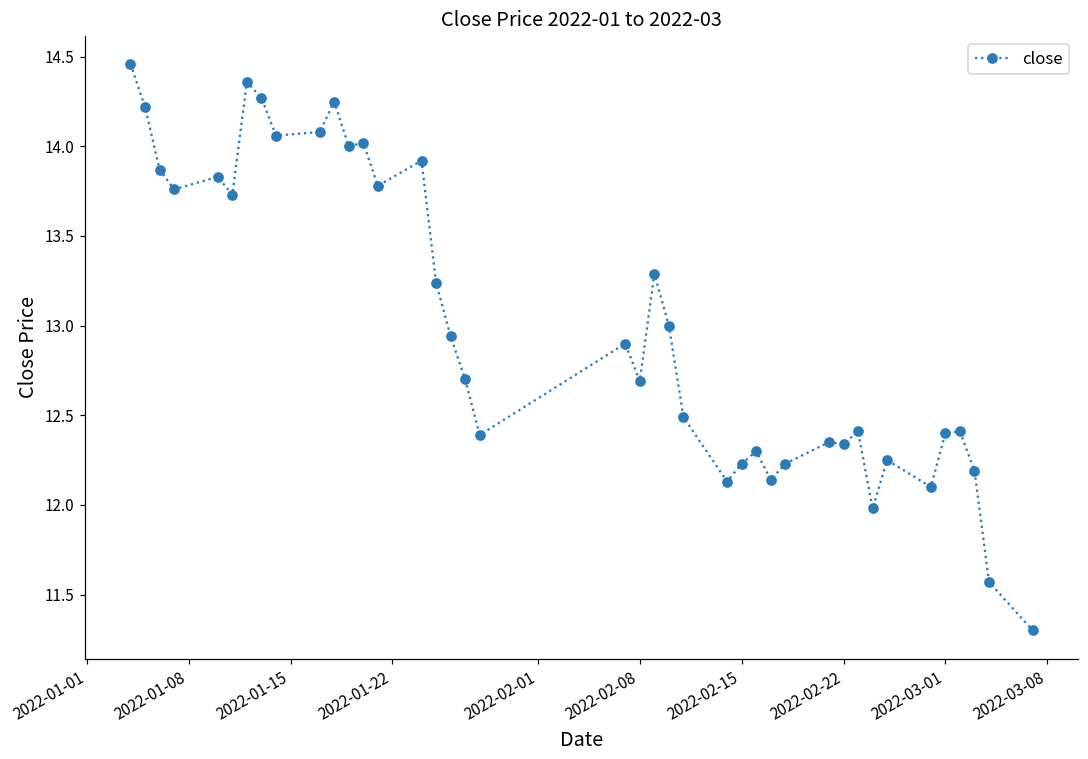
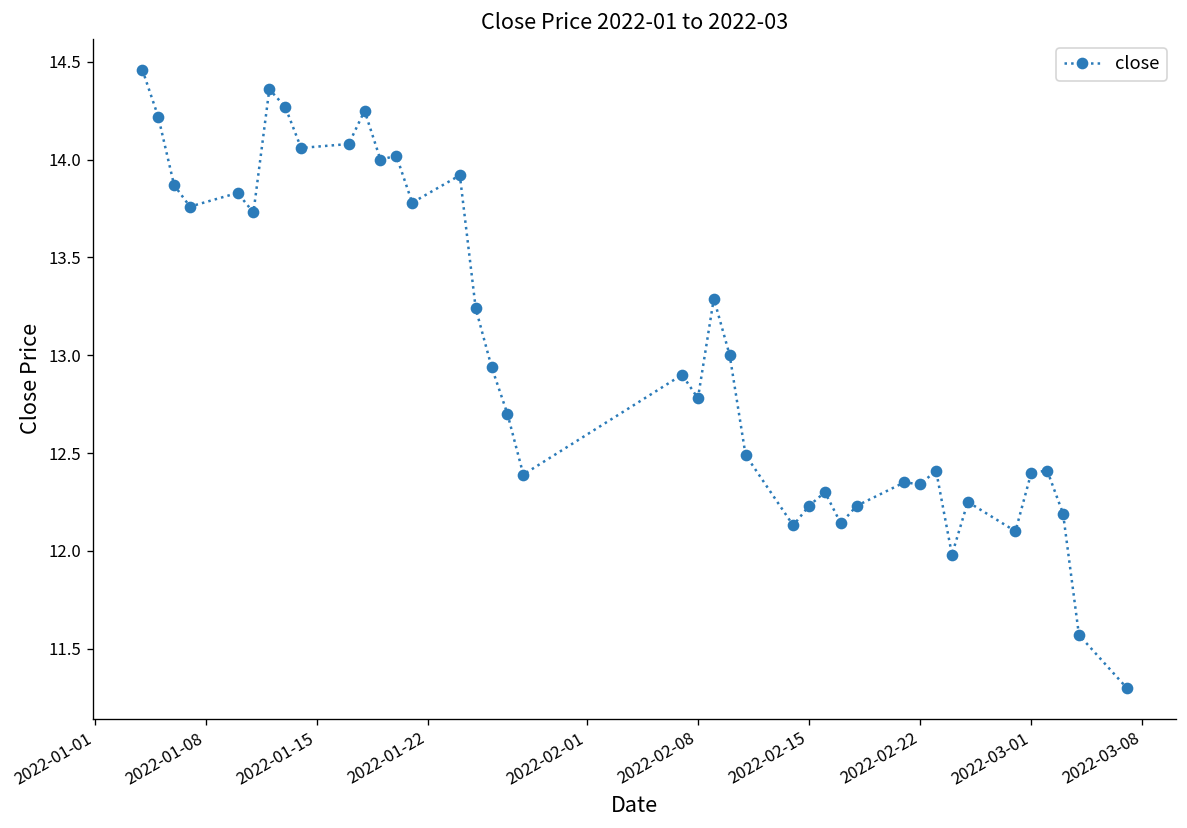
  {
-   "2022-02-08": 12.69,
+   "2022-02-08": 12.78,
    "2022-02-15": 12.23,
    "2022-02-22": 12.34,
    "2022-03-01": 12.40
  }
